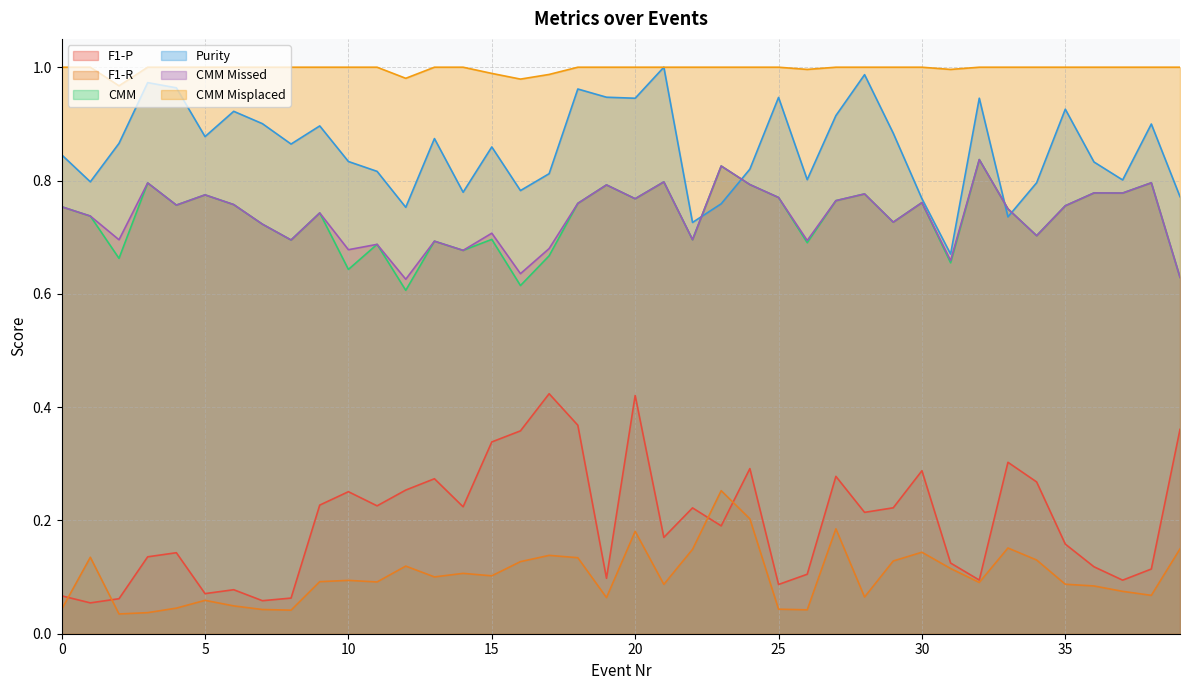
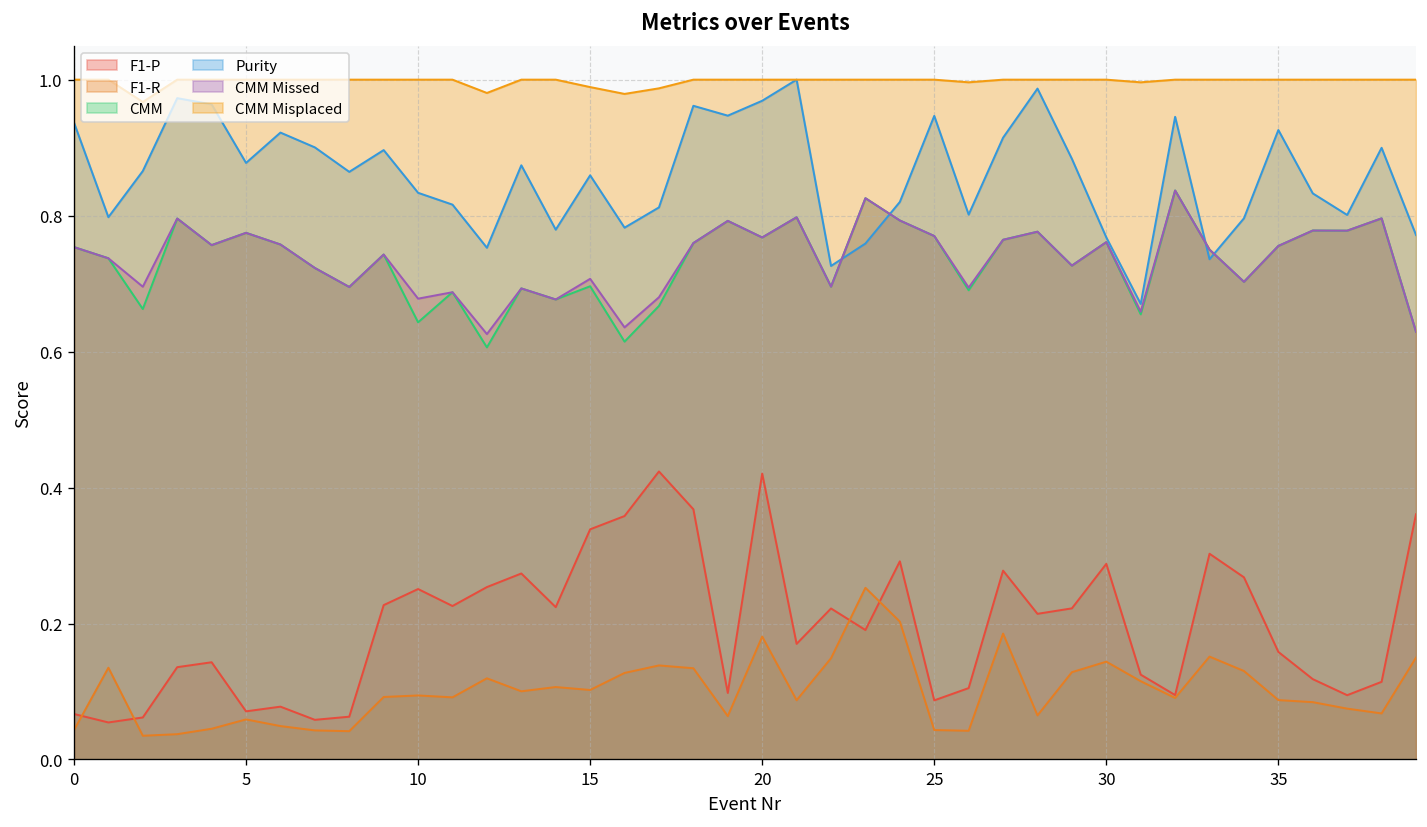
  {
    "CMM": {
      "10": 0.64,
      "15": 0.70
    },
    "Purity": {
-     "0": 0.85,
+     "0": 0.94,
      "5": 0.88,
      "10": 0.83,
      "15": 0.86,
-     "20": 0.95,
+     "20": 0.97,
      "25": 0.95,
      "30": 0.77,
      "35": 0.93
    },
    "CMM Missed": {
      "10": 0.68,
      "15": 0.71
    }
  }
